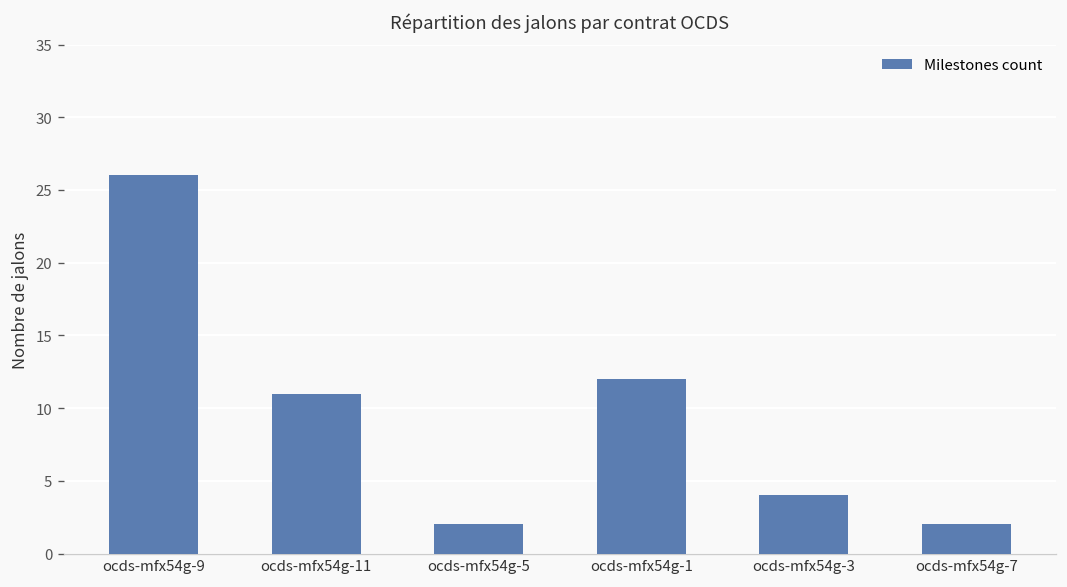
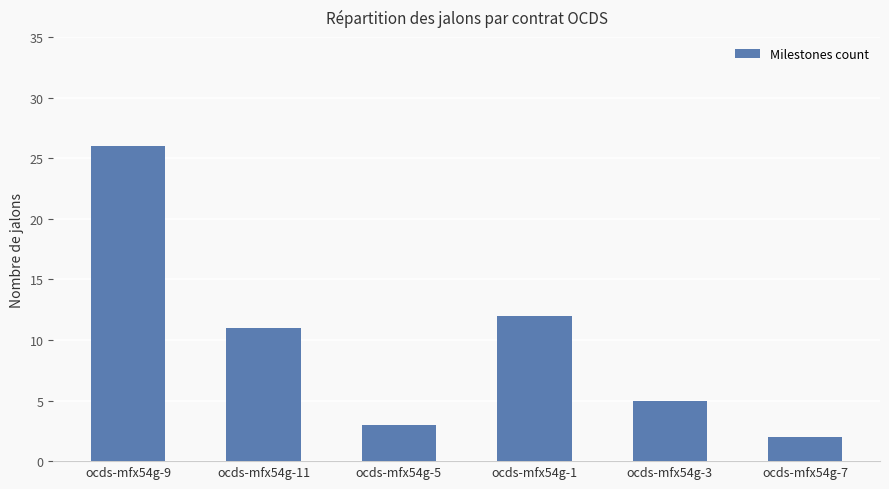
  {
    "ocds-mfx54g-9": 26,
    "ocds-mfx54g-11": 11,
-   "ocds-mfx54g-5": 2,
+   "ocds-mfx54g-5": 3,
    "ocds-mfx54g-1": 12,
-   "ocds-mfx54g-3": 4,
+   "ocds-mfx54g-3": 5,
    "ocds-mfx54g-7": 2
  }
